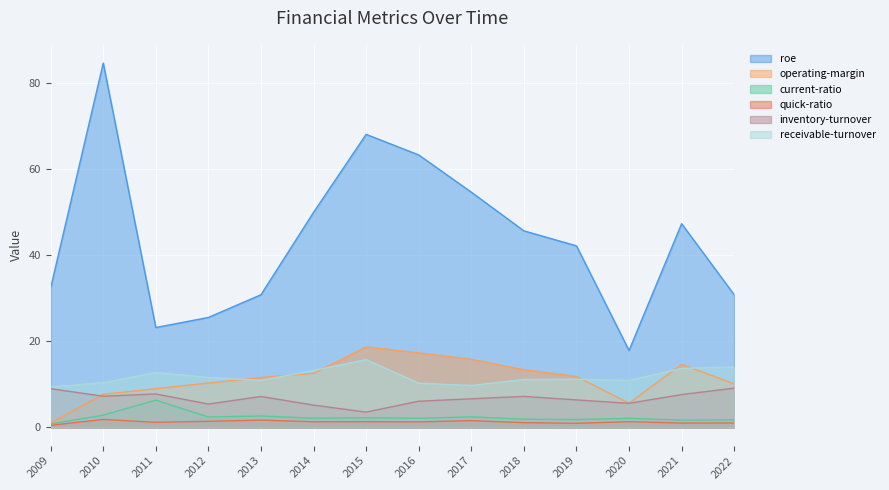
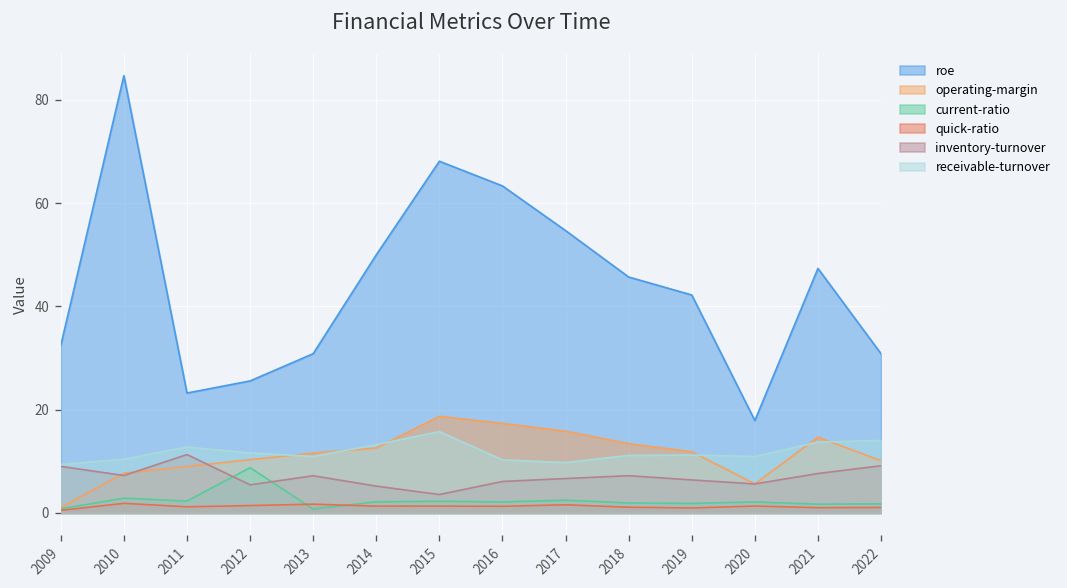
  {
    "roe": {
      "2009": 32,
      "2010": 85,
      "2011": 23,
      "2012": 26,
      "2013": 31,
      "2014": 50,
      "2015": 68,
      "2016": 63,
      "2017": 55,
      "2018": 46,
      "2019": 42,
      "2020": 18,
      "2021": 47,
      "2022": 31
    },
    "current-ratio": {
      "2010": 3,
-     "2011": 6,
-     "2012": 2,
-     "2013": 3,
+     "2011": 2,
+     "2012": 9,
+     "2013": 1,
      "2014": 2,
      "2015": 2,
      "2016": 2,
      "2017": 2,
      "2018": 2,
      "2019": 2,
      "2020": 2,
      "2021": 2,
      "2022": 2
    },
    "inventory-turnover": {
-     "2011": 8,
+     "2011": 11,
      "2012": 5,
      "2013": 7,
      "2014": 5,
      "2015": 4,
      "2016": 6,
      "2017": 7,
      "2018": 7,
      "2019": 6,
      "2021": 8,
      "2022": 9
    },
    "receivable-turnover": {
      "2010": 10,
      "2011": 13,
      "2012": 12,
      "2013": 11,
      "2014": 13,
      "2015": 16,
      "2016": 10,
      "2017": 10,
      "2018": 11,
      "2019": 11,
      "2020": 11,
      "2021": 14,
      "2022": 14
    }
  }
